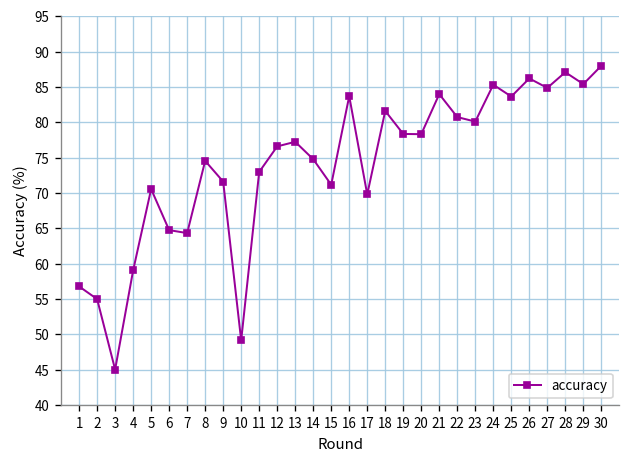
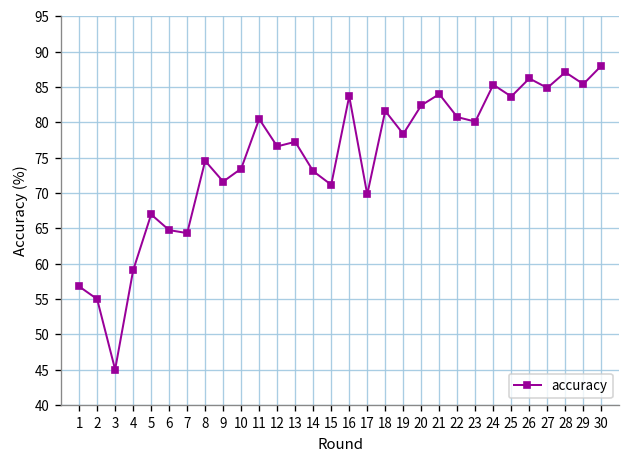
  {
    "1": 57,
    "2": 55,
    "3": 45,
    "4": 59,
-   "5": 71,
+   "5": 67,
    "6": 65,
    "7": 64,
    "8": 75,
    "9": 72,
-   "10": 49,
-   "11": 73,
+   "10": 73,
+   "11": 80,
    "12": 77,
    "13": 77,
-   "14": 75,
+   "14": 73,
    "15": 71,
    "16": 84,
    "17": 70,
    "18": 82,
    "19": 78,
-   "20": 78,
+   "20": 82,
    "21": 84,
    "22": 81,
    "23": 80,
    "24": 85,
    "25": 84,
    "26": 86,
    "27": 85,
    "28": 87,
    "29": 85,
    "30": 88
  }
